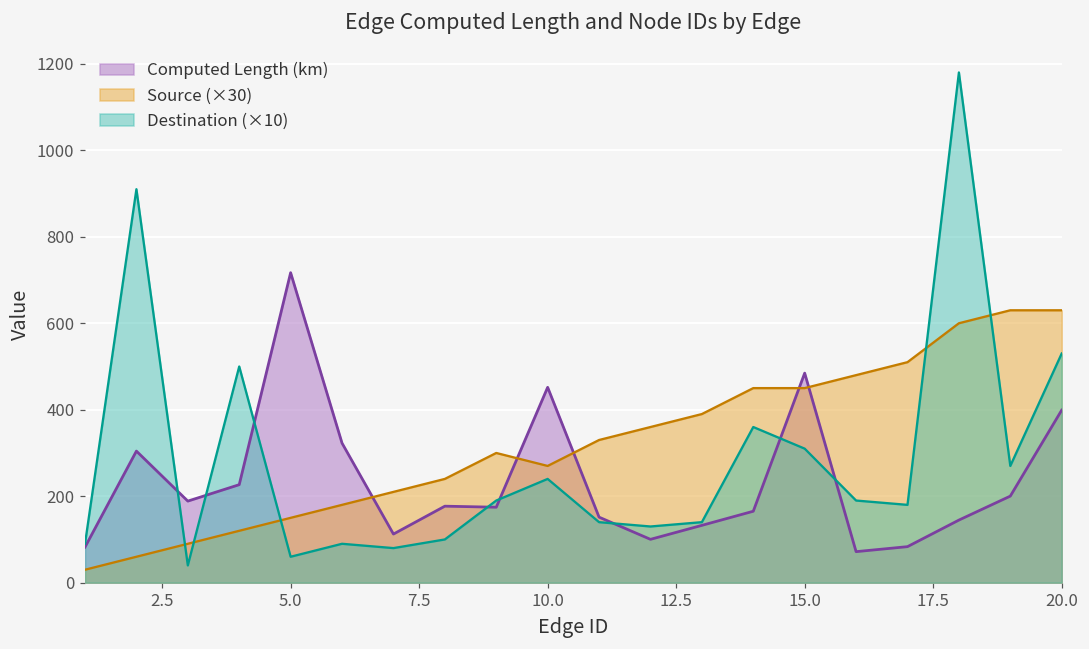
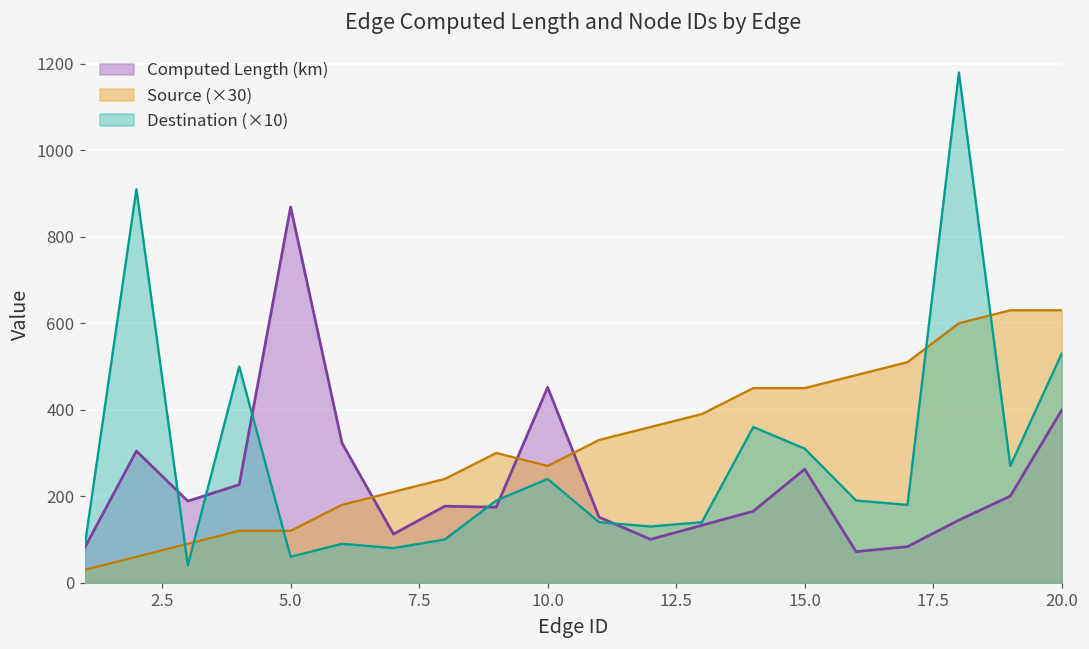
  {
    "Computed Length (km)": {
-     "5.0": 720,
+     "5.0": 870,
      "10.0": 450,
-     "15.0": 480,
+     "15.0": 260,
      "20.0": 400
    },
    "Source (×30)": {
-     "5.0": 150,
+     "5.0": 120,
      "10.0": 270,
      "15.0": 450,
      "20.0": 630
    },
    "Destination (×10)": {
      "5.0": 60,
      "10.0": 240,
      "15.0": 310,
      "20.0": 530
    }
  }
